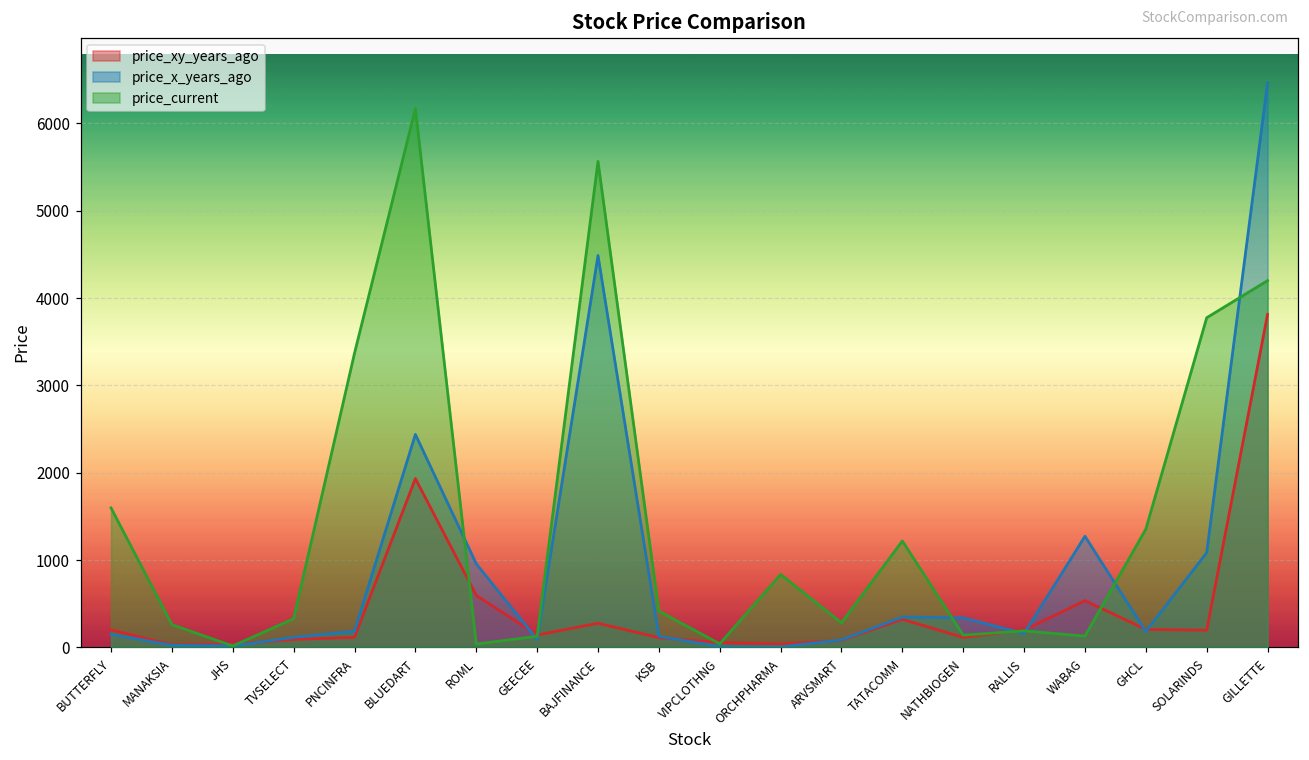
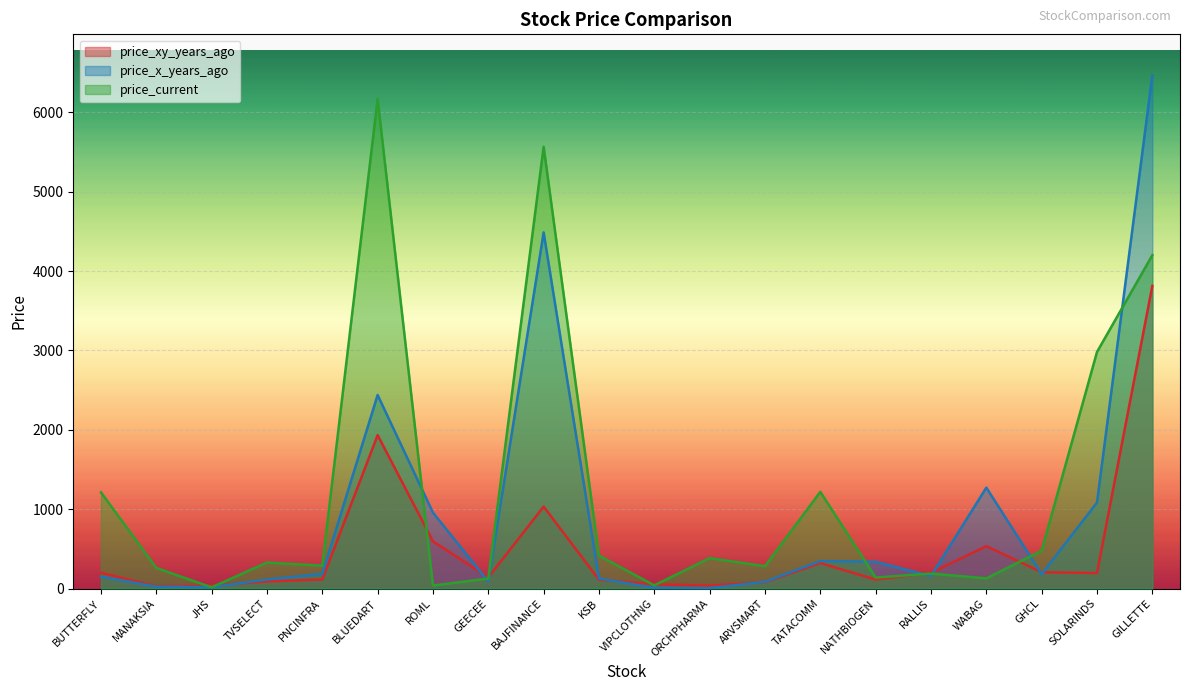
  {
    "price_xy_years_ago": {
      "BUTTERFLY": 200,
      "PNCINFRA": 100,
      "BLUEDART": 1900,
      "ROML": 600,
-     "BAJFINANCE": 300,
+     "BAJFINANCE": 1000,
      "ORCHPHARMA": 0,
      "WABAG": 500,
      "SOLARINDS": 200,
      "GILLETTE": 3800
    },
    "price_x_years_ago": {
      "BUTTERFLY": 100,
      "PNCINFRA": 200,
      "BLUEDART": 2400,
      "ROML": 1000,
      "GEECEE": 100,
      "BAJFINANCE": 4500,
      "ORCHPHARMA": 0,
      "NATHBIOGEN": 300,
      "WABAG": 1300,
      "SOLARINDS": 1100,
      "GILLETTE": 6500
    },
    "price_current": {
-     "BUTTERFLY": 1600,
+     "BUTTERFLY": 1200,
      "MANAKSIA": 300,
      "TVSELECT": 300,
-     "PNCINFRA": 3400,
+     "PNCINFRA": 300,
      "BLUEDART": 6200,
      "ROML": 0,
      "BAJFINANCE": 5600,
      "KSB": 400,
-     "ORCHPHARMA": 800,
+     "ORCHPHARMA": 400,
      "ARVSMART": 300,
      "TATACOMM": 1200,
      "WABAG": 100,
-     "GHCL": 1400,
-     "SOLARINDS": 3800,
+     "GHCL": 500,
+     "SOLARINDS": 3000,
      "GILLETTE": 4200
    }
  }
